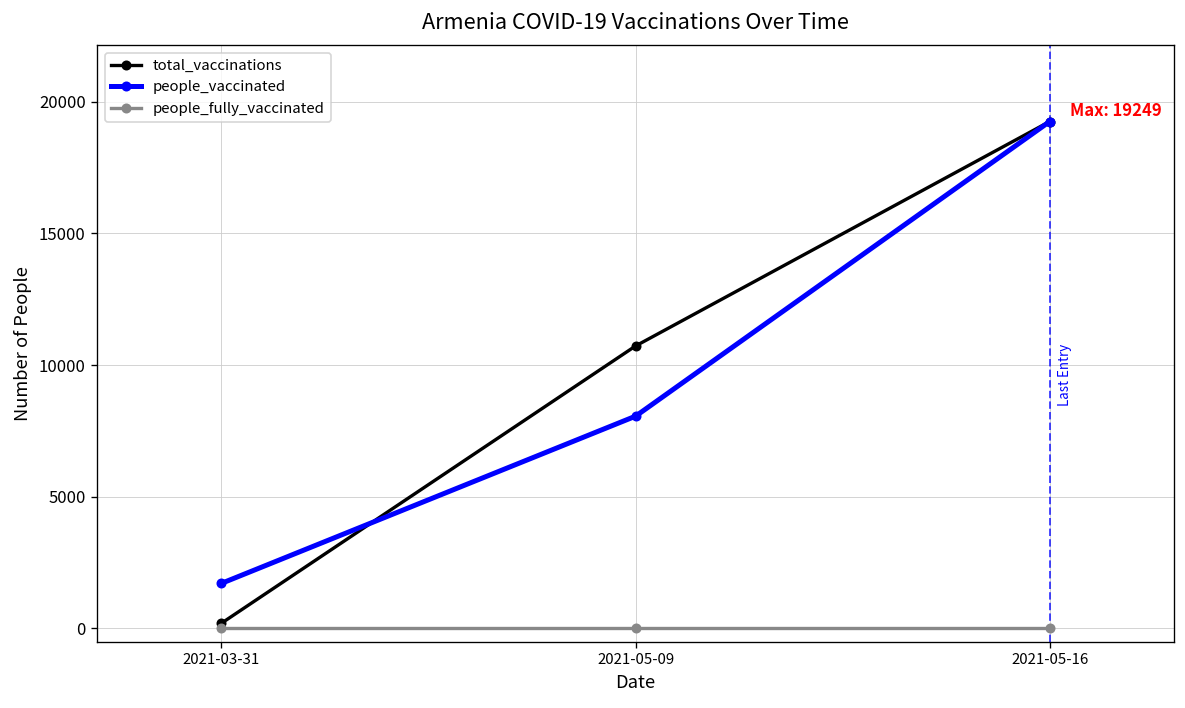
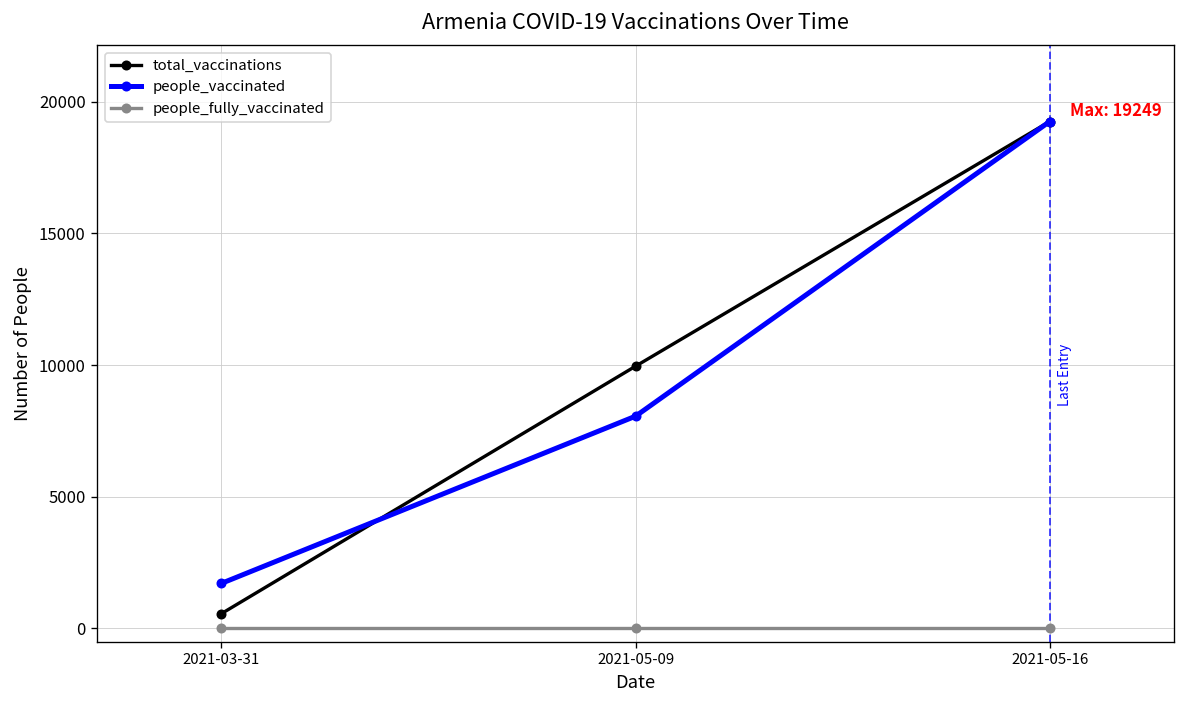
  {
    "total_vaccinations": {
-     "2021-03-31": 200,
-     "2021-05-09": 10700
+     "2021-03-31": 600,
+     "2021-05-09": 10000
    },
    "people_vaccinated": {
      "2021-03-31": 1700,
      "2021-05-09": 8100
    },
    "people_fully_vaccinated": {
      "2021-03-31": 0,
      "2021-05-09": 0,
      "2021-05-16": 0
    }
  }
